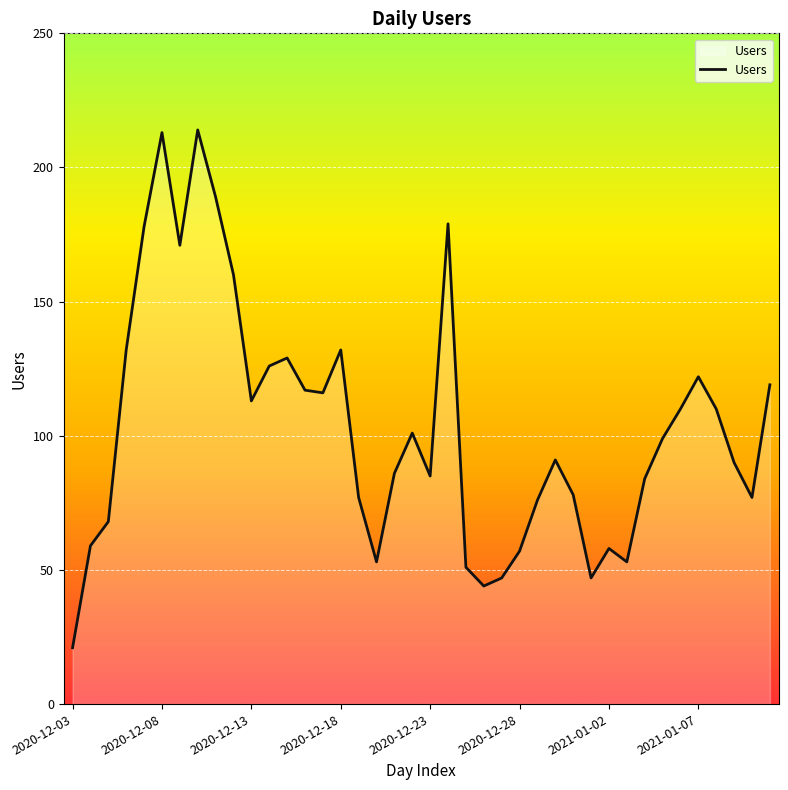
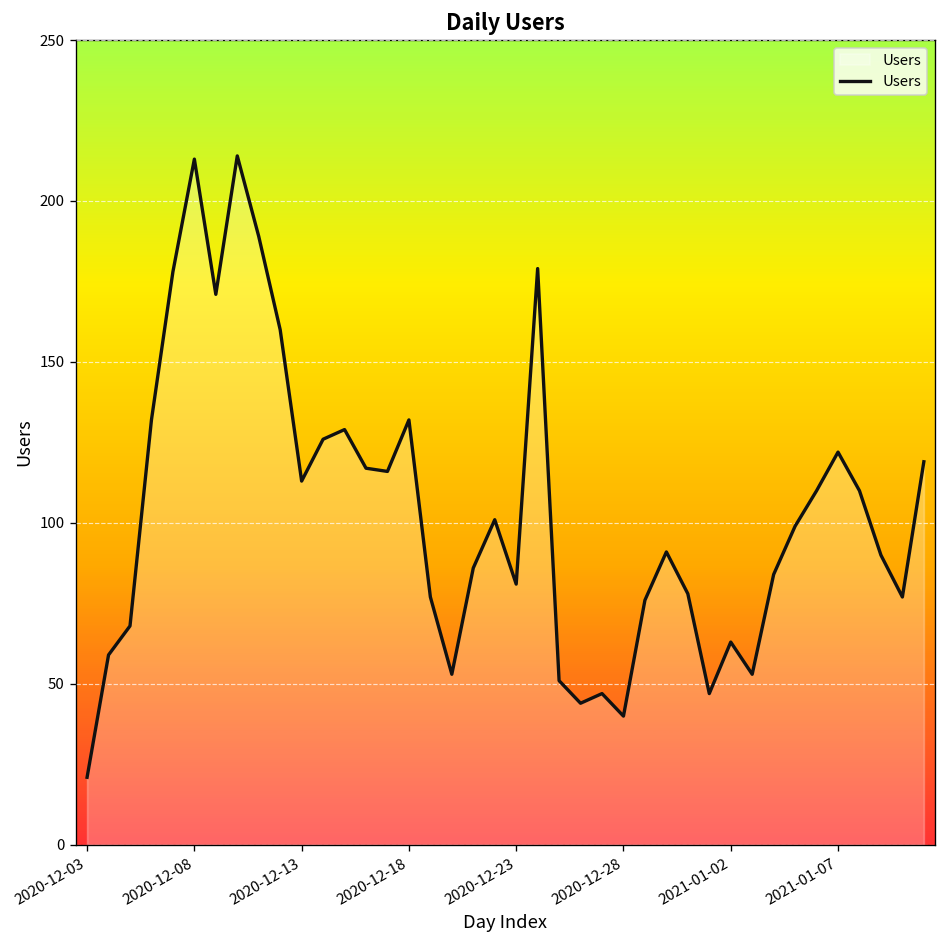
  {
    "2020-12-03": 21,
    "2020-12-08": 213,
    "2020-12-13": 113,
    "2020-12-18": 132,
-   "2020-12-23": 85,
-   "2020-12-28": 57,
-   "2021-01-02": 58,
+   "2020-12-23": 81,
+   "2020-12-28": 40,
+   "2021-01-02": 63,
    "2021-01-07": 122
  }
